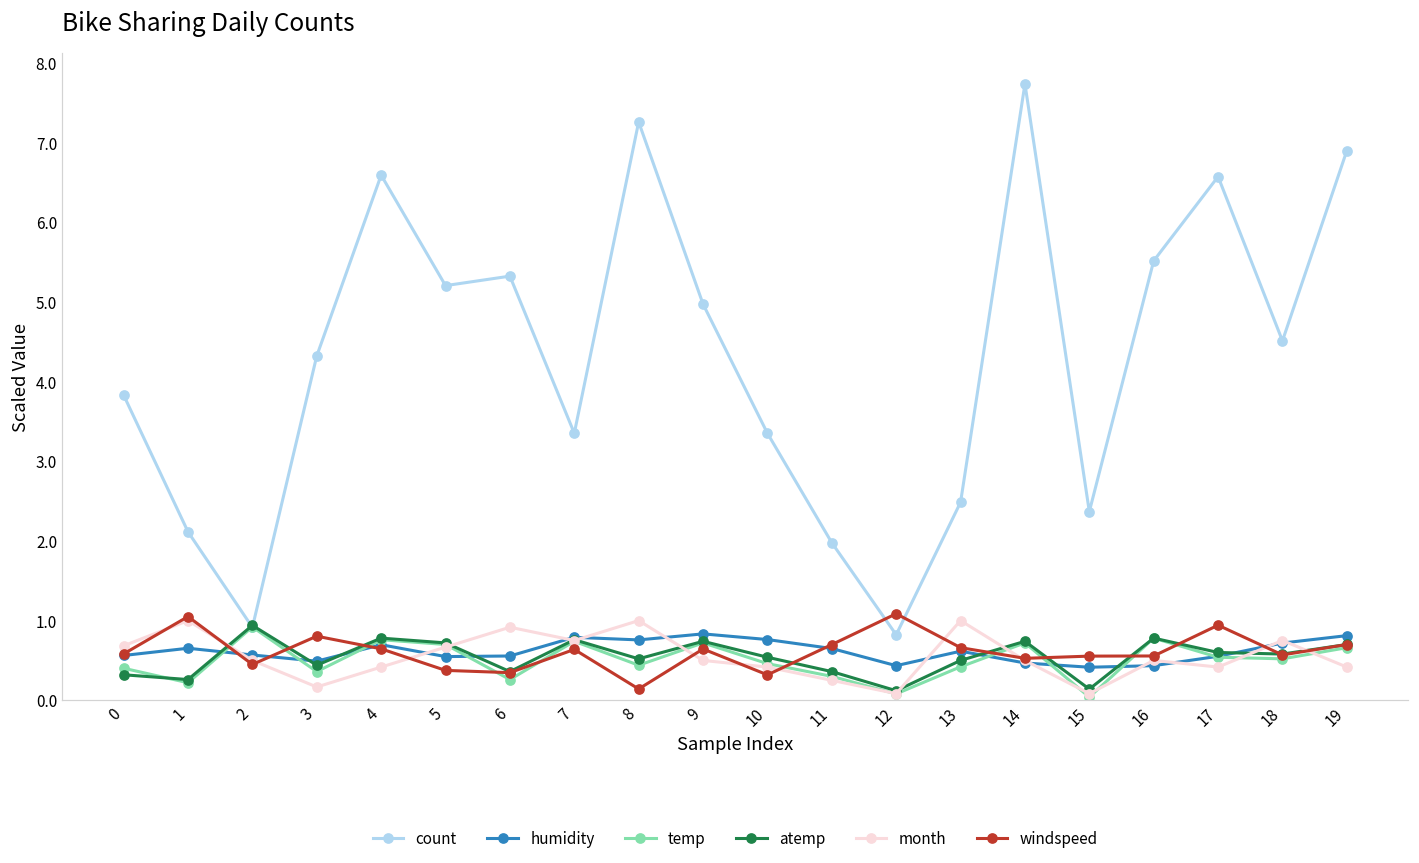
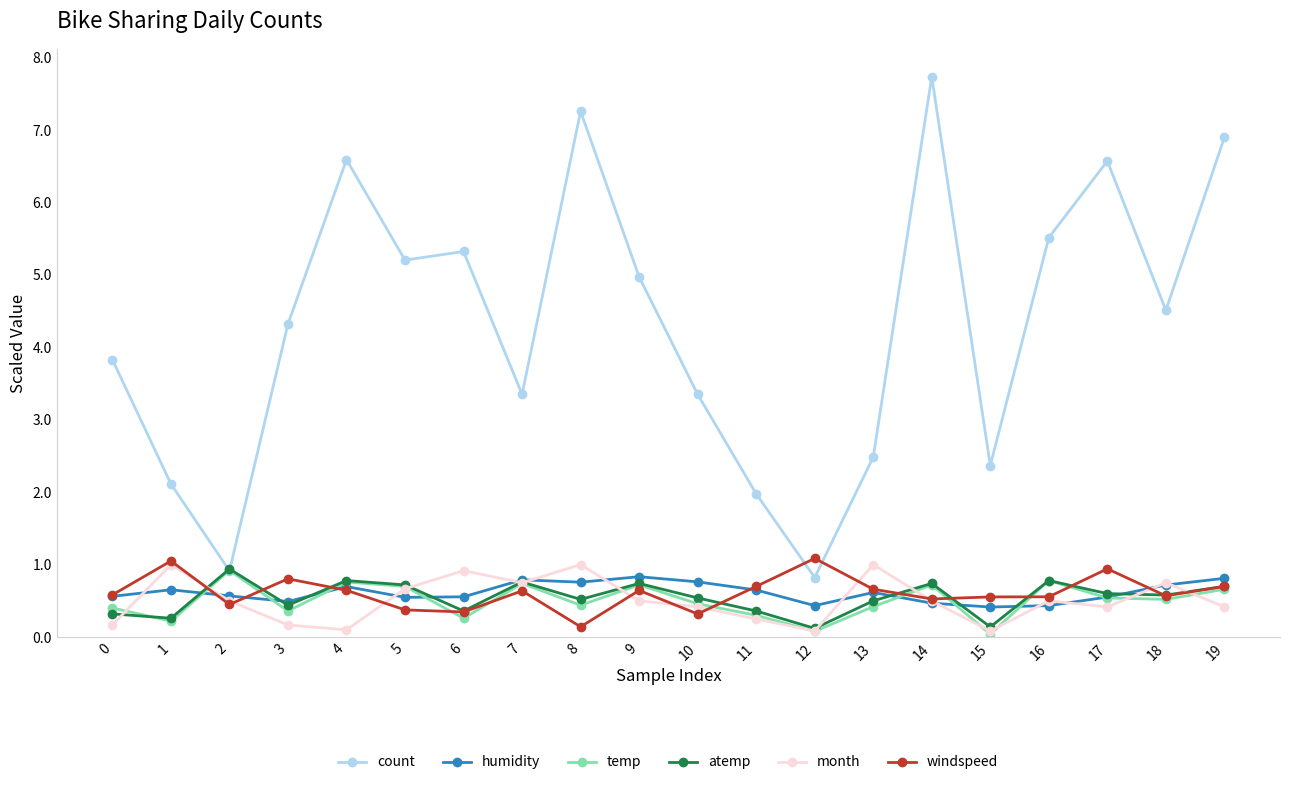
  {
    "count": {
      "0": 3.8,
      "1": 2.1,
      "3": 4.3,
      "4": 6.6,
      "5": 5.2,
      "6": 5.3,
      "7": 3.4,
      "8": 7.3,
      "9": 5.0,
      "10": 3.4,
      "11": 2.0,
      "12": 0.8,
      "13": 2.5,
      "14": 7.7,
      "15": 2.4,
      "16": 5.5,
      "17": 6.6,
      "18": 4.5,
      "19": 6.9
    },
    "humidity": {
      "1": 0.7,
      "2": 0.6,
      "3": 0.5,
      "4": 0.7,
      "5": 0.5,
      "6": 0.6,
      "8": 0.8,
      "9": 0.8,
      "10": 0.8,
      "11": 0.6,
      "12": 0.4,
      "13": 0.6,
      "15": 0.4,
      "16": 0.4,
      "19": 0.8
    },
    "temp": {
      "0": 0.4,
      "1": 0.2,
      "3": 0.4,
      "6": 0.3,
      "8": 0.4,
      "10": 0.5,
      "11": 0.3,
      "13": 0.4,
      "15": 0.0,
      "18": 0.5,
      "19": 0.7
    },
    "atemp": {
      "0": 0.3,
      "1": 0.3,
      "3": 0.4,
      "8": 0.5,
      "10": 0.5,
      "11": 0.4,
      "12": 0.1,
      "13": 0.5,
      "15": 0.1,
      "17": 0.6
    },
    "month": {
-     "0": 0.7,
+     "0": 0.2,
      "1": 1.0,
      "2": 0.5,
      "3": 0.2,
-     "4": 0.4,
+     "4": 0.1,
      "6": 0.9,
      "8": 1.0,
      "9": 0.5,
      "10": 0.4,
      "11": 0.3,
      "13": 1.0,
      "15": 0.1,
      "16": 0.5,
      "17": 0.4,
      "19": 0.4
    },
    "windspeed": {
      "1": 1.1,
      "2": 0.4,
      "3": 0.8,
      "4": 0.6,
      "5": 0.4,
      "7": 0.6,
      "8": 0.1,
      "9": 0.6,
      "10": 0.3,
      "11": 0.7,
      "12": 1.1,
      "13": 0.7,
      "15": 0.6,
      "16": 0.6,
      "17": 0.9
    }
  }
